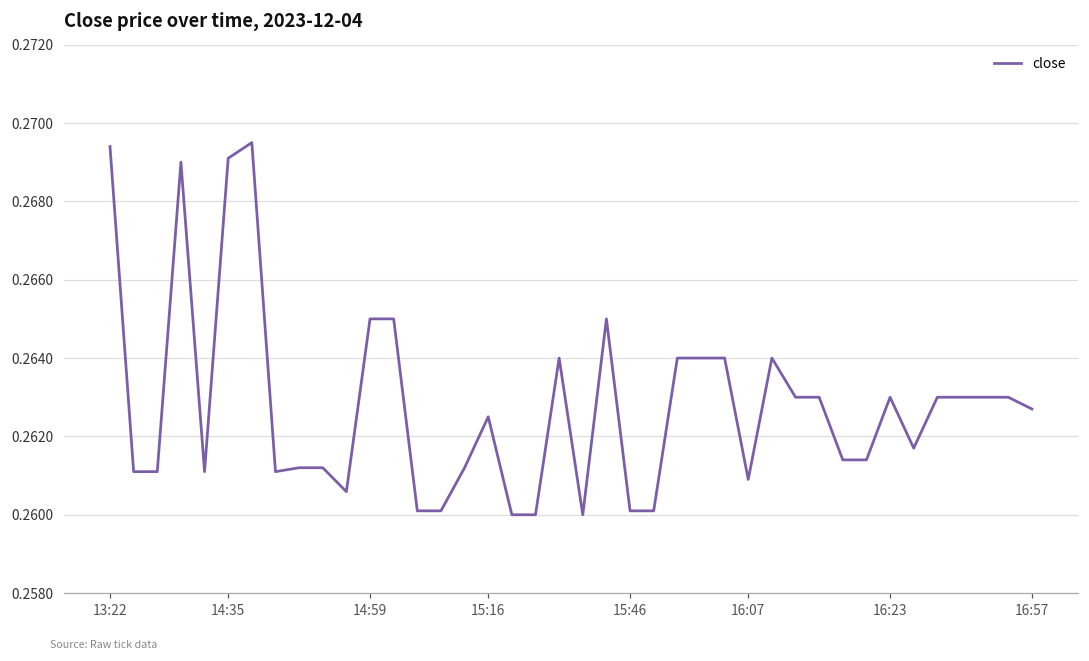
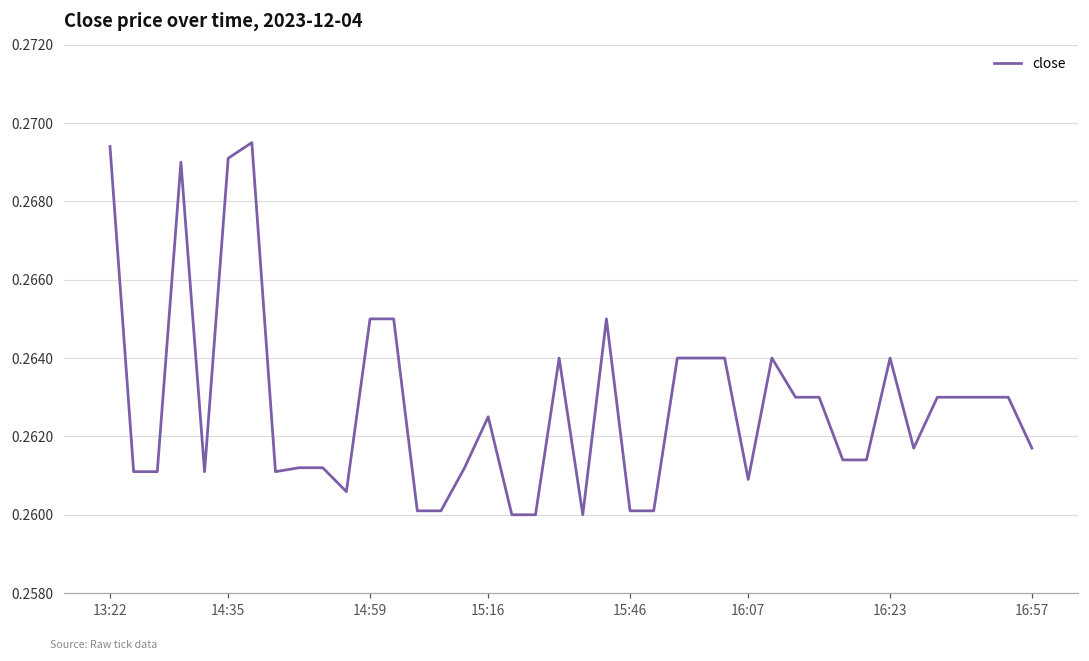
  {
    "13:22": 0.2694,
    "14:35": 0.2691,
    "14:59": 0.2650,
    "15:16": 0.2625,
    "15:46": 0.2601,
    "16:07": 0.2609,
-   "16:23": 0.263,
-   "16:57": 0.2627
+   "16:23": 0.264,
+   "16:57": 0.2617
  }
